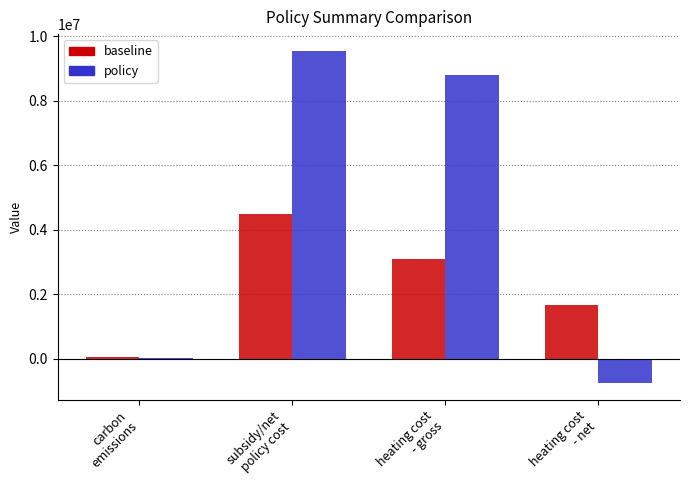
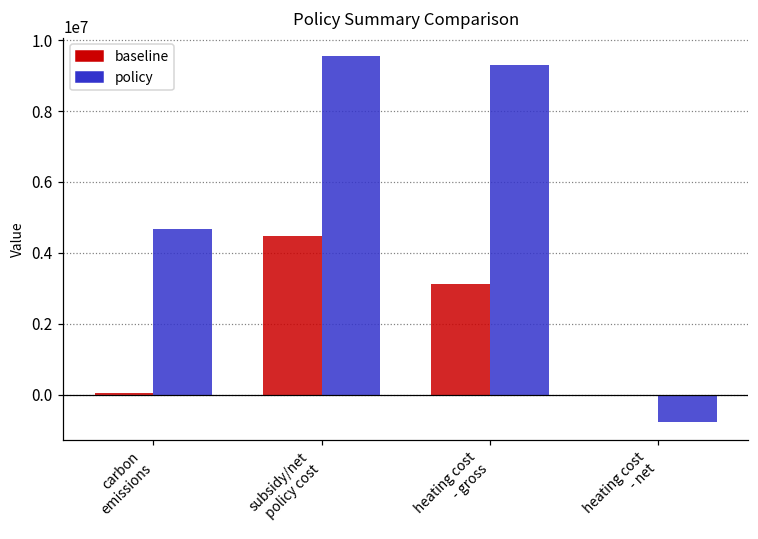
  {
    "baseline": {
      "subsidy/net policy cost": 4500000,
      "heating cost - gross": 3100000,
-     "heating cost - net": 1700000
+     "heating cost - net": 0
    },
    "policy": {
-     "carbon emissions": 0,
+     "carbon emissions": 4700000,
      "subsidy/net policy cost": 9600000,
-     "heating cost - gross": 8800000,
+     "heating cost - gross": 9300000,
      "heating cost - net": -800000
    }
  }
